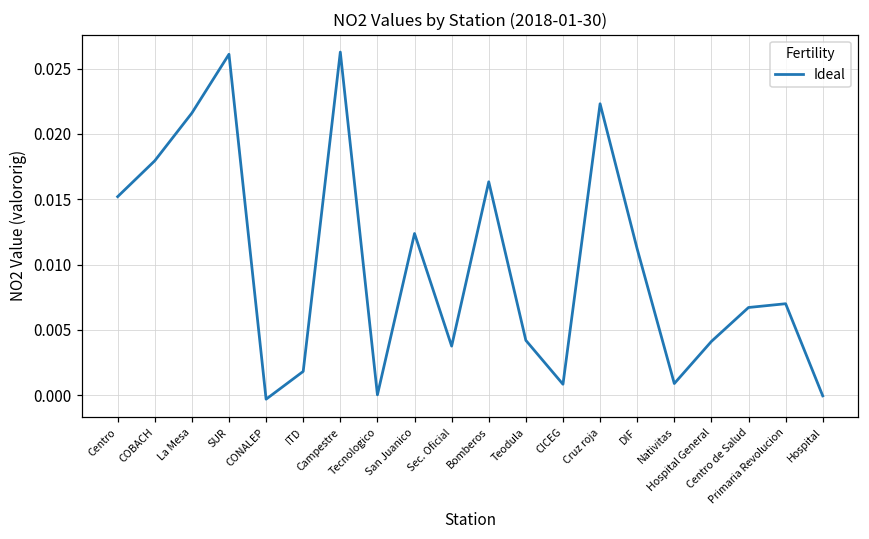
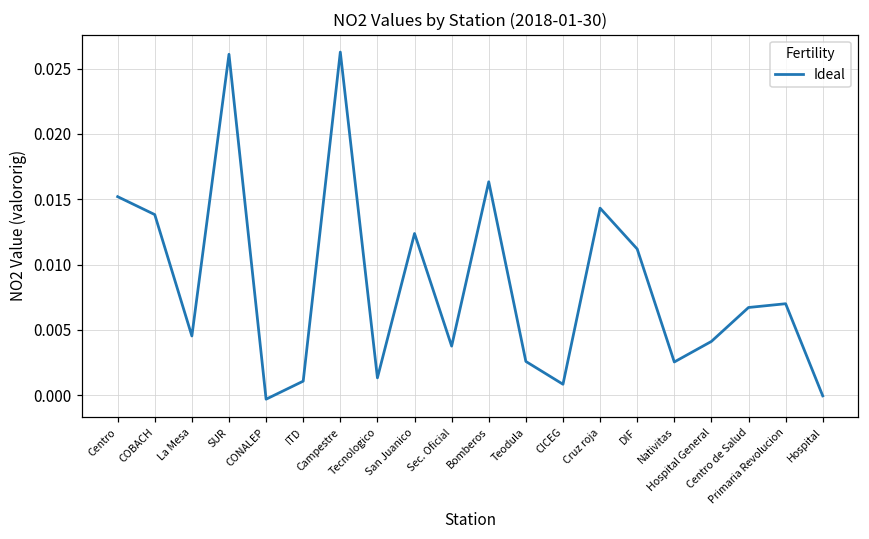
  {
    "Centro": 0.0152,
-   "COBACH": 0.0179,
-   "La Mesa": 0.0216,
+   "COBACH": 0.0138,
+   "La Mesa": 0.0045,
    "SUR": 0.0261,
    "CONALEP": -0.0003,
-   "ITD": 0.0018,
+   "ITD": 0.0011,
    "Campestre": 0.0263,
-   "Tecnologico": 0.0000,
+   "Tecnologico": 0.0013,
    "San Juanico": 0.0124,
    "Sec. Oficial": 0.0038,
    "Bomberos": 0.0163,
-   "Teodula": 0.0042,
+   "Teodula": 0.0026,
    "CICEG": 0.0008,
-   "Cruz roja": 0.0223,
+   "Cruz roja": 0.0143,
    "DIF": 0.0112,
-   "Nativitas": 0.0009,
+   "Nativitas": 0.0025,
    "Hospital General": 0.0041,
    "Centro de Salud": 0.0067,
    "Primaria Revolucion": 0.0070,
    "Hospital": 0.0000
  }
